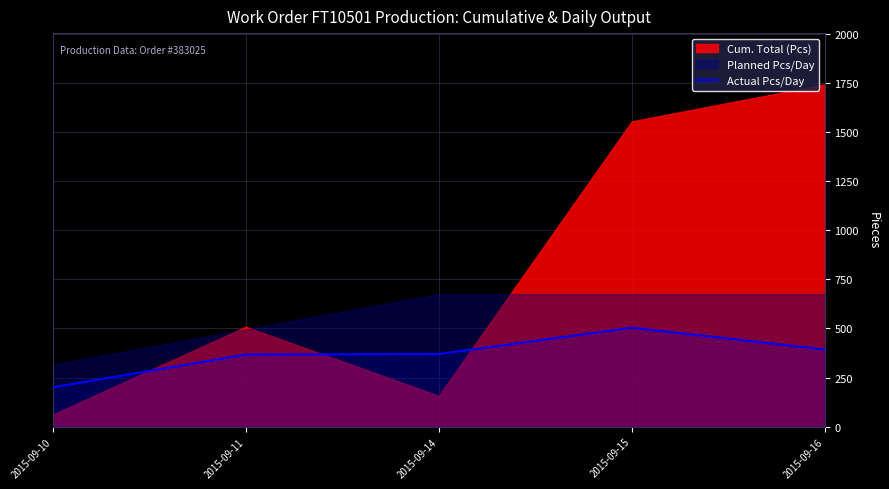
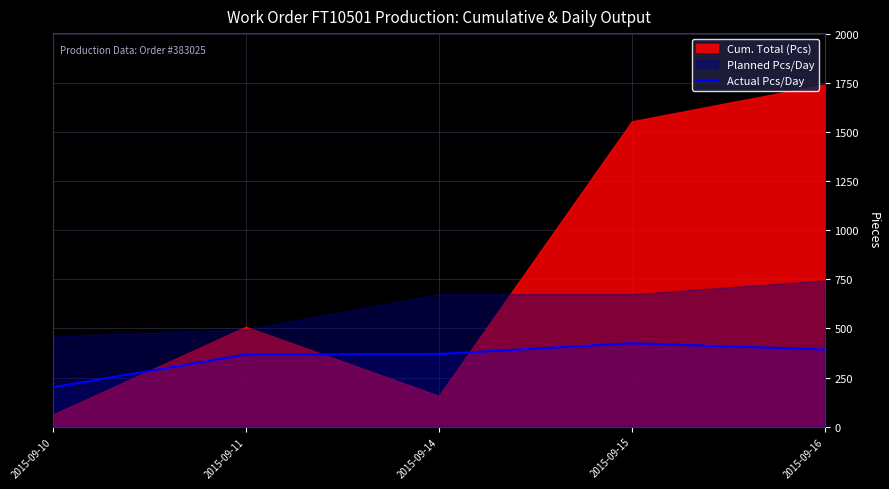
  {
    "Actual Pcs/Day": {
      "2015-09-10": 200,
      "2015-09-11": 370,
      "2015-09-14": 370,
-     "2015-09-15": 500,
+     "2015-09-15": 430,
      "2015-09-16": 390
    },
    "Cum. Total (Pcs)": {
      "2015-09-10": 60,
      "2015-09-11": 510,
      "2015-09-14": 160,
      "2015-09-15": 1560,
      "2015-09-16": 1740
    },
    "Planned Pcs/Day": {
-     "2015-09-10": 320,
+     "2015-09-10": 460,
      "2015-09-11": 500,
      "2015-09-14": 680,
      "2015-09-15": 680,
-     "2015-09-16": 680
+     "2015-09-16": 750
    }
  }
